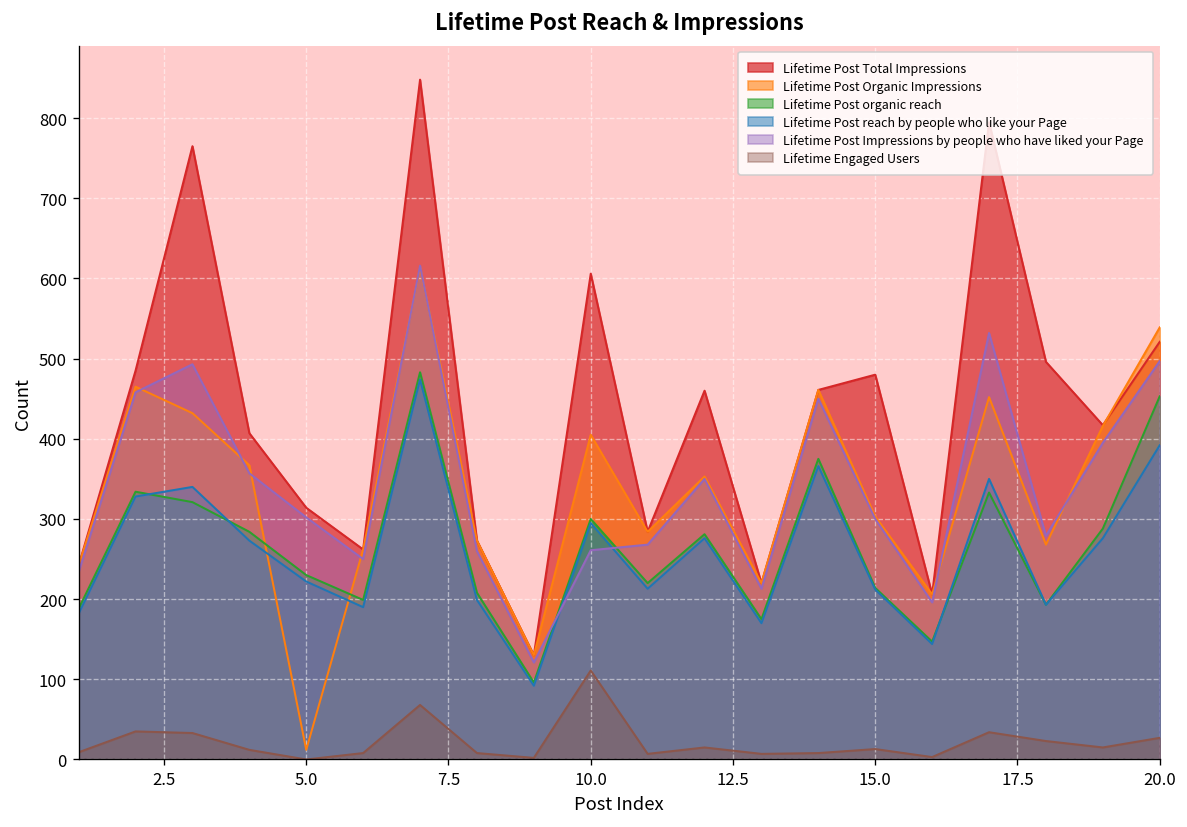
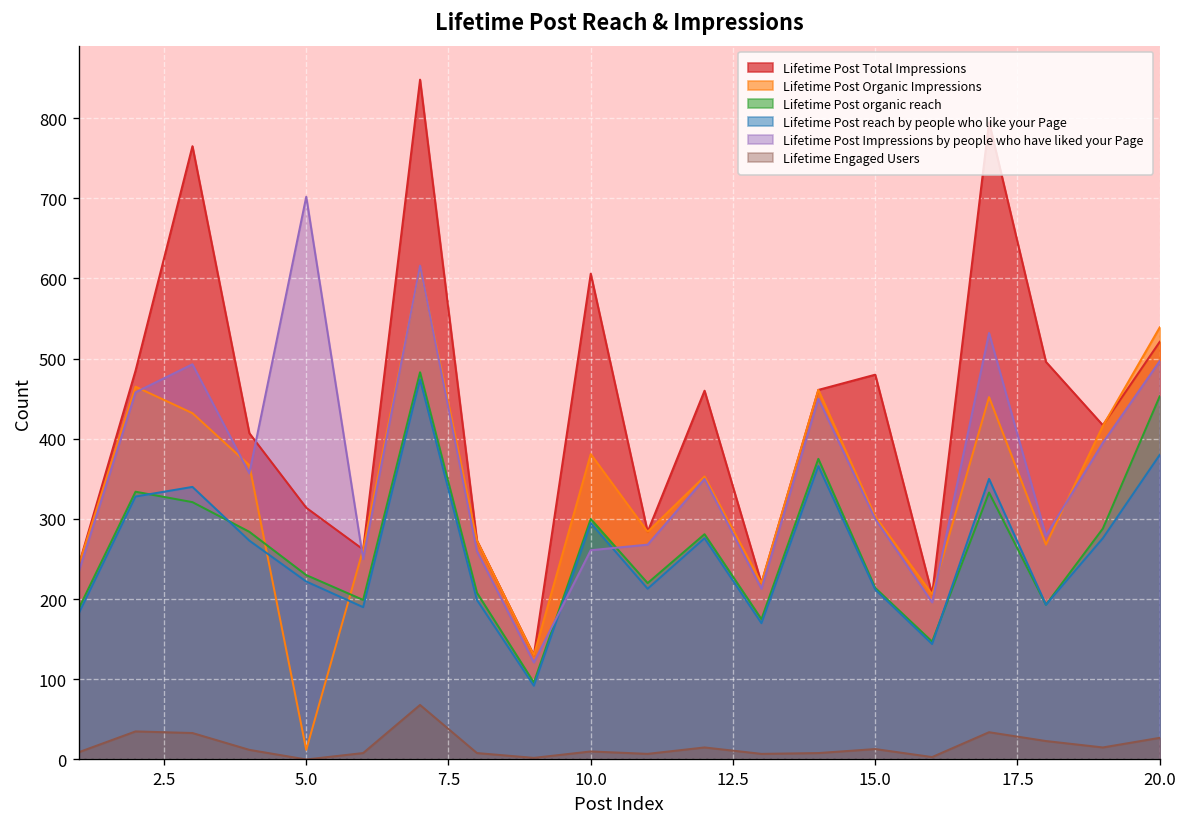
  {
    "Lifetime Post Total Impressions": {
      "5.0": 310,
      "10.0": 610,
      "15.0": 480,
      "20.0": 520
    },
    "Lifetime Post Organic Impressions": {
      "5.0": 10,
-     "10.0": 410,
+     "10.0": 380,
      "20.0": 540
    },
    "Lifetime Post organic reach": {
      "5.0": 230,
      "10.0": 300,
      "20.0": 450
    },
    "Lifetime Post reach by people who like your Page": {
      "5.0": 220,
      "10.0": 300,
-     "20.0": 390
+     "20.0": 380
    },
    "Lifetime Post Impressions by people who have liked your Page": {
-     "5.0": 300,
+     "5.0": 700,
      "10.0": 260,
      "20.0": 500
    },
    "Lifetime Engaged Users": {
      "5.0": 0,
-     "10.0": 110,
+     "10.0": 10,
      "15.0": 10,
      "20.0": 30
    }
  }
